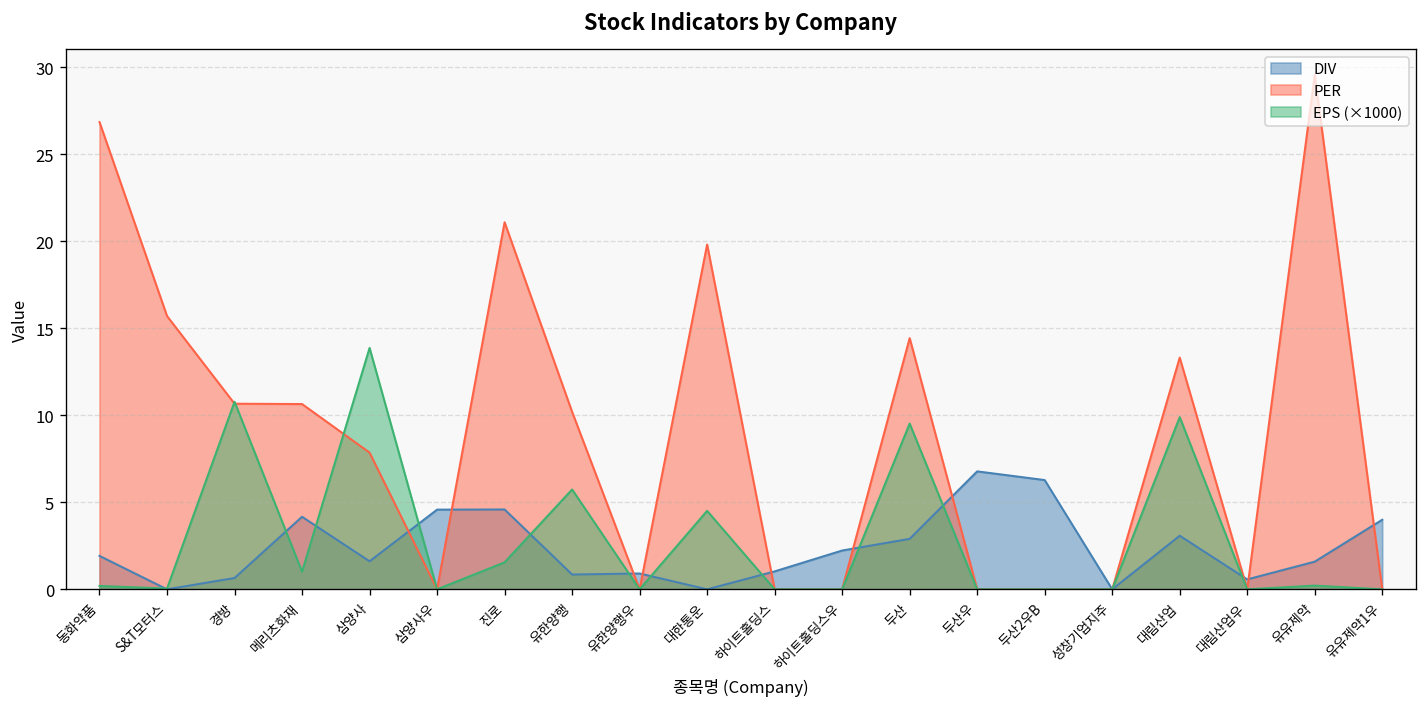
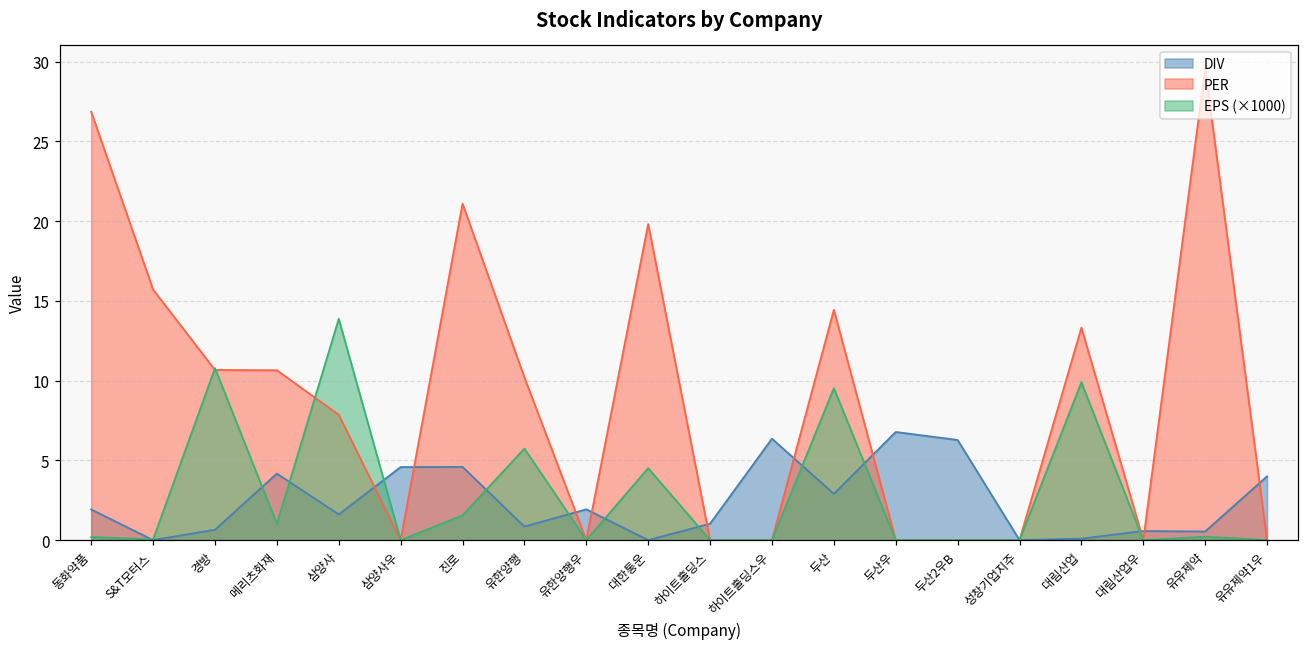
  {
    "DIV": {
      "동화약품": 1.9,
      "경방": 0.7,
      "메리츠화재": 4.2,
      "삼양사": 1.6,
      "삼양사우": 4.6,
      "진로": 4.6,
      "유한양행": 0.9,
-     "유한양행우": 0.9,
+     "유한양행우": 1.9,
      "대한통운": 0.0,
      "하이트홀딩스": 1.0,
-     "하이트홀딩스우": 2.2,
+     "하이트홀딩스우": 6.4,
      "두산": 2.9,
      "두산우": 6.8,
      "두산2우B": 6.3,
-     "대림산업": 3.1,
+     "대림산업": 0.1,
      "대림산업우": 0.6,
-     "유유제약": 1.6,
+     "유유제약": 0.5,
      "유유제약1우": 4.0
    },
    "PER": {
      "동화약품": 26.9,
      "S&T모터스": 15.7,
      "메리츠화재": 10.7,
      "삼양사": 7.9,
      "진로": 21.1,
      "유한양행": 10.2,
      "대한통운": 19.8,
      "두산": 14.4,
      "대림산업": 13.3
    },
    "EPS (×1000)": {
      "동화약품": 0.2,
      "메리츠화재": 1.0,
      "삼양사": 13.9,
      "진로": 1.6,
      "유한양행": 5.7,
      "대한통운": 4.5,
      "두산": 9.5,
      "대림산업": 9.9,
      "유유제약": 0.2
    }
  }
